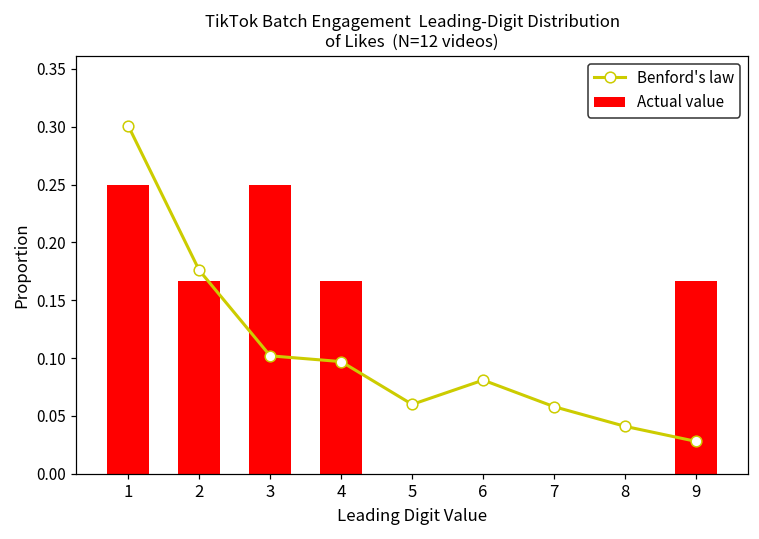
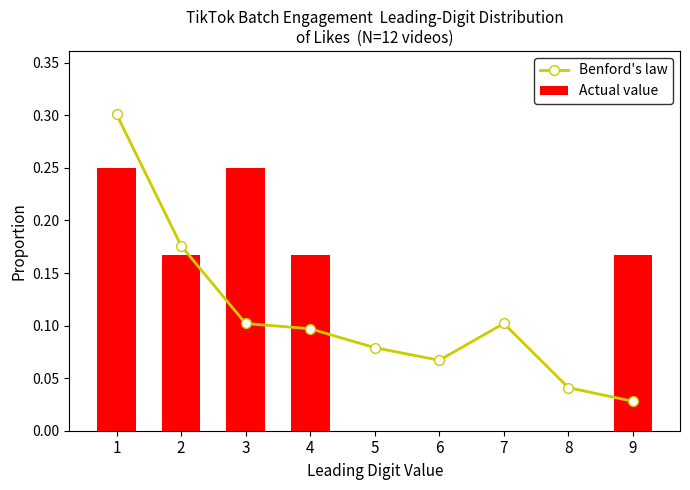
  {
    "Benford's law": {
      "1": 0.301,
      "2": 0.176,
      "3": 0.102,
      "4": 0.097,
-     "5": 0.060,
-     "6": 0.081,
-     "7": 0.058,
+     "5": 0.079,
+     "6": 0.067,
+     "7": 0.102,
      "8": 0.041,
      "9": 0.028
    },
    "Actual value": {
      "1": 0.250,
      "2": 0.167,
      "3": 0.250,
      "4": 0.167,
      "5": 0.000,
      "6": 0.000,
      "7": 0.000,
      "8": 0.000,
      "9": 0.167
    }
  }
